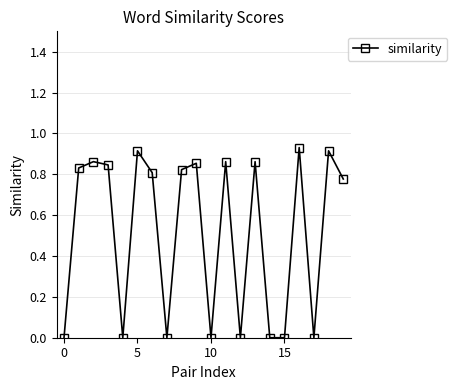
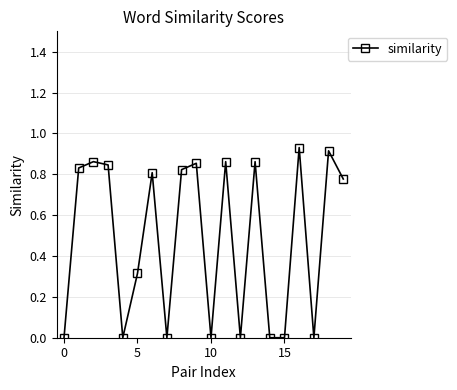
  {
    "0": 0.00,
-   "5": 0.92,
+   "5": 0.32,
    "10": 0.00,
    "15": 0.00
  }
